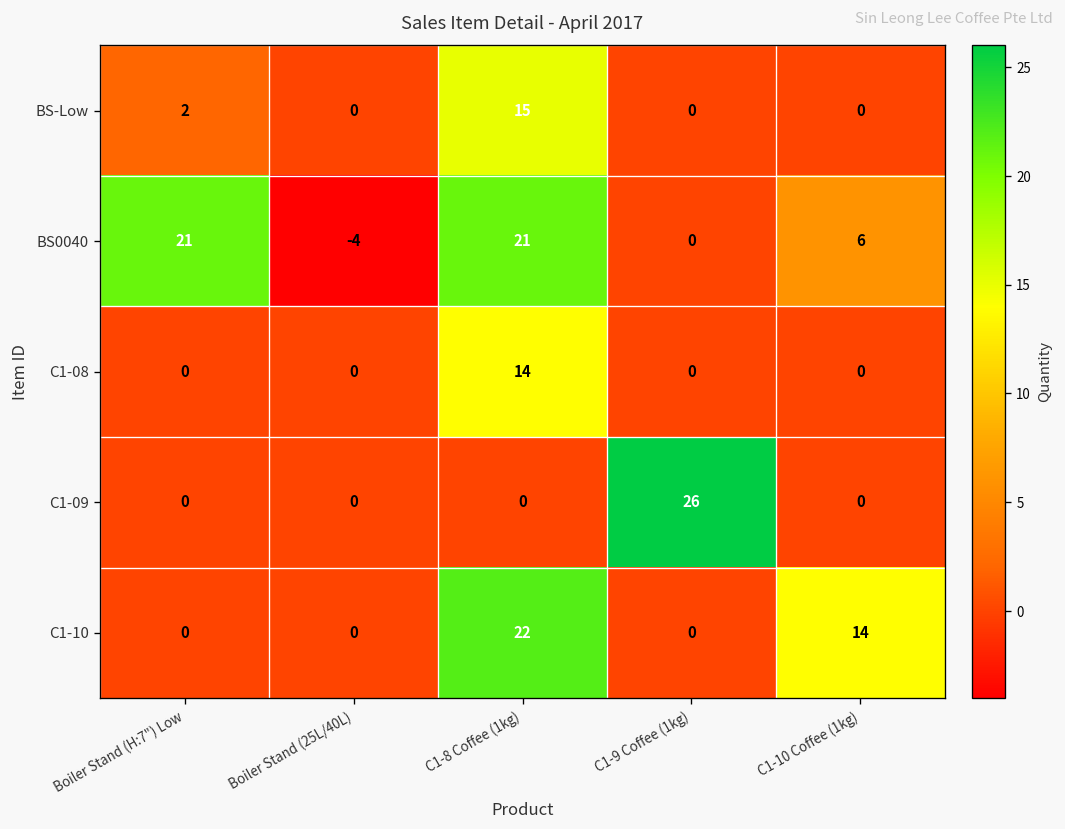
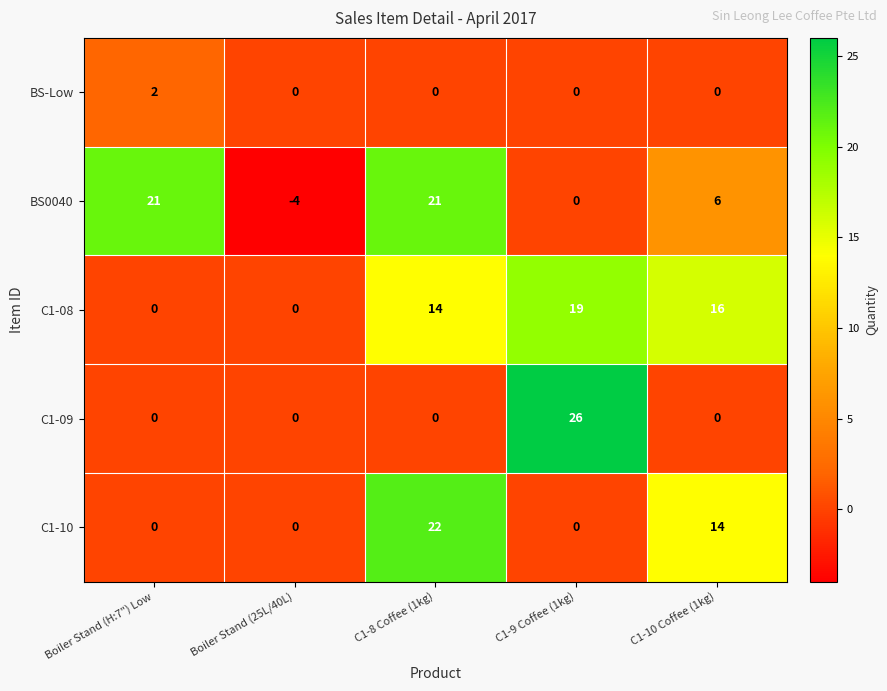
  {
    "BS-Low": {
      "Boiler Stand (H:7\") Low": 2,
      "Boiler Stand (25L/40L)": 0,
-     "C1-8 Coffee (1kg)": 15,
+     "C1-8 Coffee (1kg)": 0,
      "C1-9 Coffee (1kg)": 0,
      "C1-10 Coffee (1kg)": 0
    },
    "BS0040": {
      "Boiler Stand (H:7\") Low": 21,
      "Boiler Stand (25L/40L)": -4,
      "C1-8 Coffee (1kg)": 21,
      "C1-9 Coffee (1kg)": 0,
      "C1-10 Coffee (1kg)": 6
    },
    "C1-08": {
      "Boiler Stand (H:7\") Low": 0,
      "Boiler Stand (25L/40L)": 0,
      "C1-8 Coffee (1kg)": 14,
-     "C1-9 Coffee (1kg)": 0,
-     "C1-10 Coffee (1kg)": 0
+     "C1-9 Coffee (1kg)": 19,
+     "C1-10 Coffee (1kg)": 16
    },
    "C1-09": {
      "Boiler Stand (H:7\") Low": 0,
      "Boiler Stand (25L/40L)": 0,
      "C1-8 Coffee (1kg)": 0,
      "C1-9 Coffee (1kg)": 26,
      "C1-10 Coffee (1kg)": 0
    },
    "C1-10": {
      "Boiler Stand (H:7\") Low": 0,
      "Boiler Stand (25L/40L)": 0,
      "C1-8 Coffee (1kg)": 22,
      "C1-9 Coffee (1kg)": 0,
      "C1-10 Coffee (1kg)": 14
    }
  }
